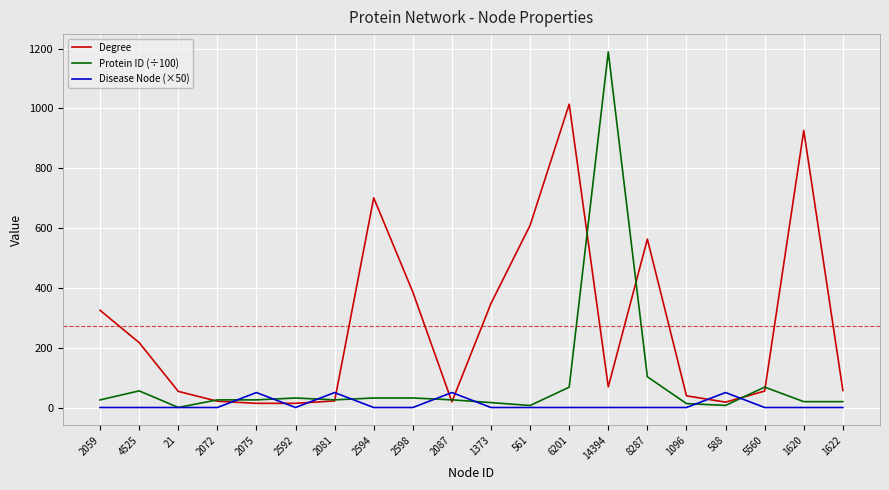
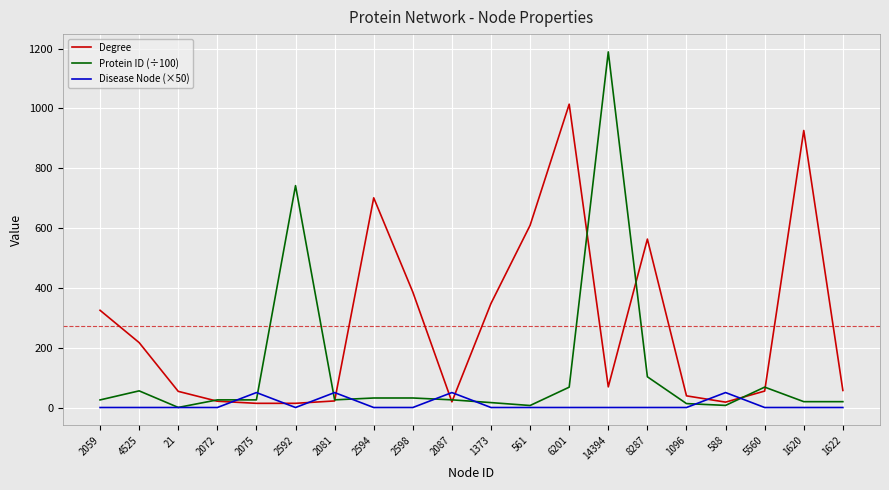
  {
    "Degree": {
      "2059": 330,
      "4525": 220,
      "21": 50,
      "2075": 10,
      "2592": 10,
      "2594": 700,
      "2598": 390,
      "1373": 350,
      "561": 610,
      "6201": 1010,
      "14394": 70,
      "8287": 560,
      "1096": 40,
      "588": 20,
      "5560": 60,
      "1620": 930,
      "1622": 60
    },
    "Protein ID (÷100)": {
      "2059": 30,
      "4525": 60,
      "2075": 30,
-     "2592": 30,
+     "2592": 740,
      "2594": 30,
      "2598": 30,
      "1373": 20,
      "6201": 70,
      "14394": 1190,
      "8287": 100,
      "1096": 10,
      "588": 10,
      "5560": 70,
      "1620": 20,
      "1622": 20
    },
    "Disease Node (×50)": {
      "2059": 0,
      "4525": 0,
      "2072": 0,
      "2075": 50,
      "2592": 0,
      "2081": 50,
      "2594": 0,
      "2598": 0,
      "2087": 50,
      "1373": 0,
      "6201": 0,
      "14394": 0,
      "8287": 0,
      "1096": 0,
      "588": 50,
      "5560": 0,
      "1620": 0,
      "1622": 0
    }
  }
